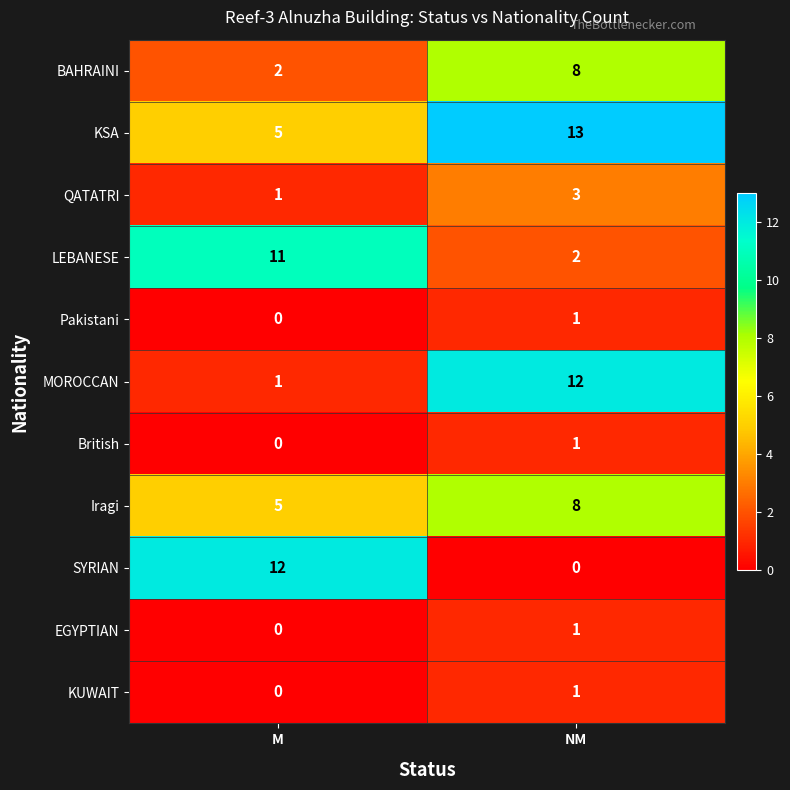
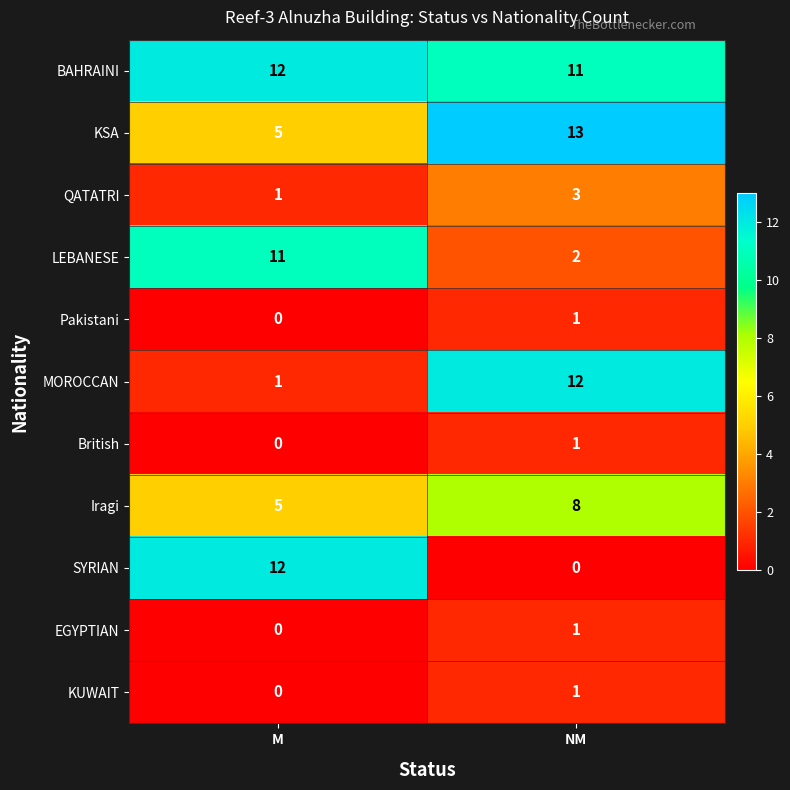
  {
    "BAHRAINI": {
-     "M": 2,
-     "NM": 8
+     "M": 12,
+     "NM": 11
    },
    "KSA": {
      "M": 5,
      "NM": 13
    },
    "QATATRI": {
      "M": 1,
      "NM": 3
    },
    "LEBANESE": {
      "M": 11,
      "NM": 2
    },
    "Pakistani": {
      "M": 0,
      "NM": 1
    },
    "MOROCCAN": {
      "M": 1,
      "NM": 12
    },
    "British": {
      "M": 0,
      "NM": 1
    },
    "Iragi": {
      "M": 5,
      "NM": 8
    },
    "SYRIAN": {
      "M": 12,
      "NM": 0
    },
    "EGYPTIAN": {
      "M": 0,
      "NM": 1
    },
    "KUWAIT": {
      "M": 0,
      "NM": 1
    }
  }
